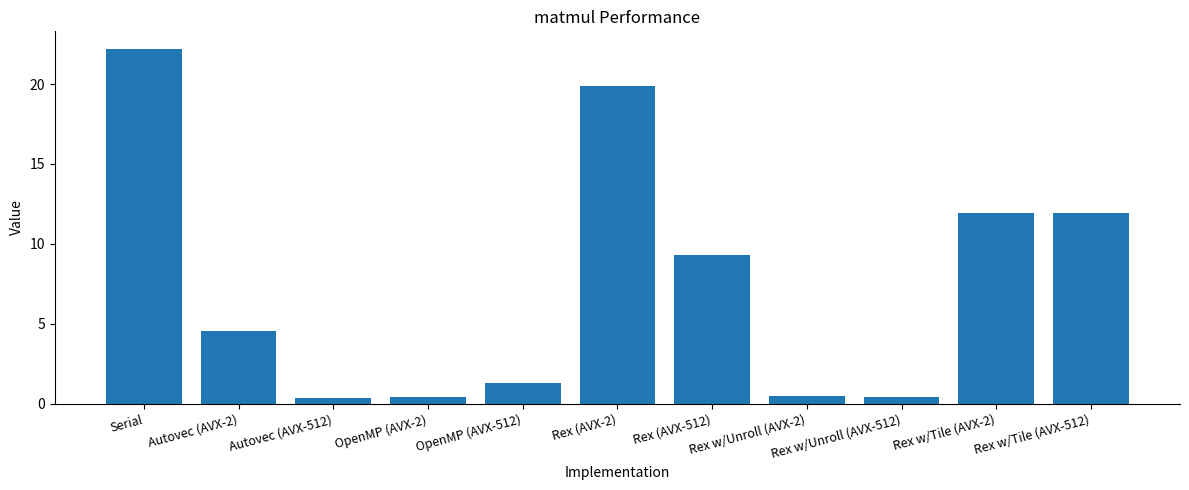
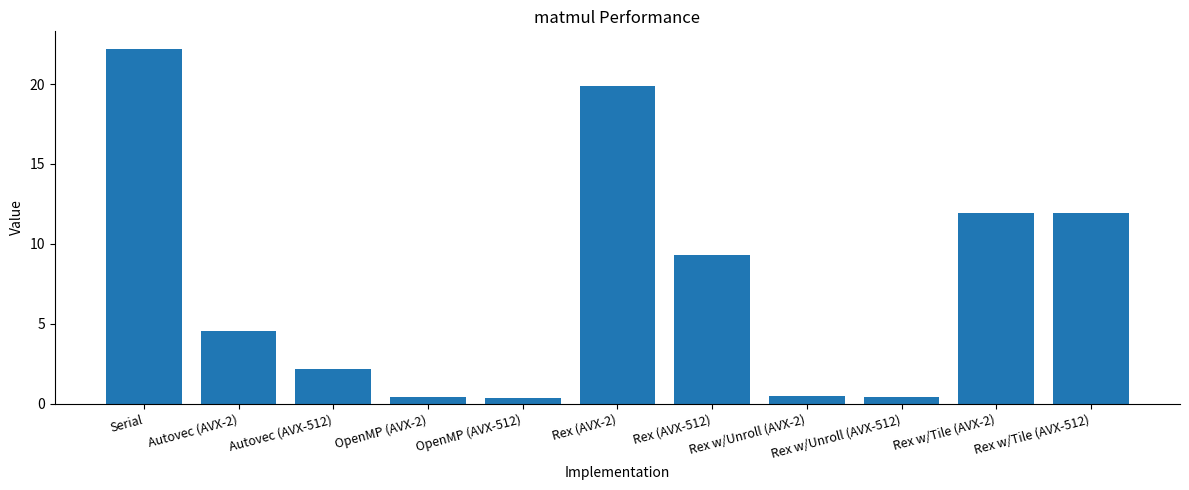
  {
    "Serial": 22.2,
    "Autovec (AVX-2)": 4.6,
-   "Autovec (AVX-512)": 0.3,
+   "Autovec (AVX-512)": 2.2,
    "OpenMP (AVX-2)": 0.4,
-   "OpenMP (AVX-512)": 1.3,
+   "OpenMP (AVX-512)": 0.4,
    "Rex (AVX-2)": 19.9,
    "Rex (AVX-512)": 9.3,
    "Rex w/Unroll (AVX-2)": 0.4,
    "Rex w/Unroll (AVX-512)": 0.4,
    "Rex w/Tile (AVX-2)": 11.9,
    "Rex w/Tile (AVX-512)": 11.9
  }
